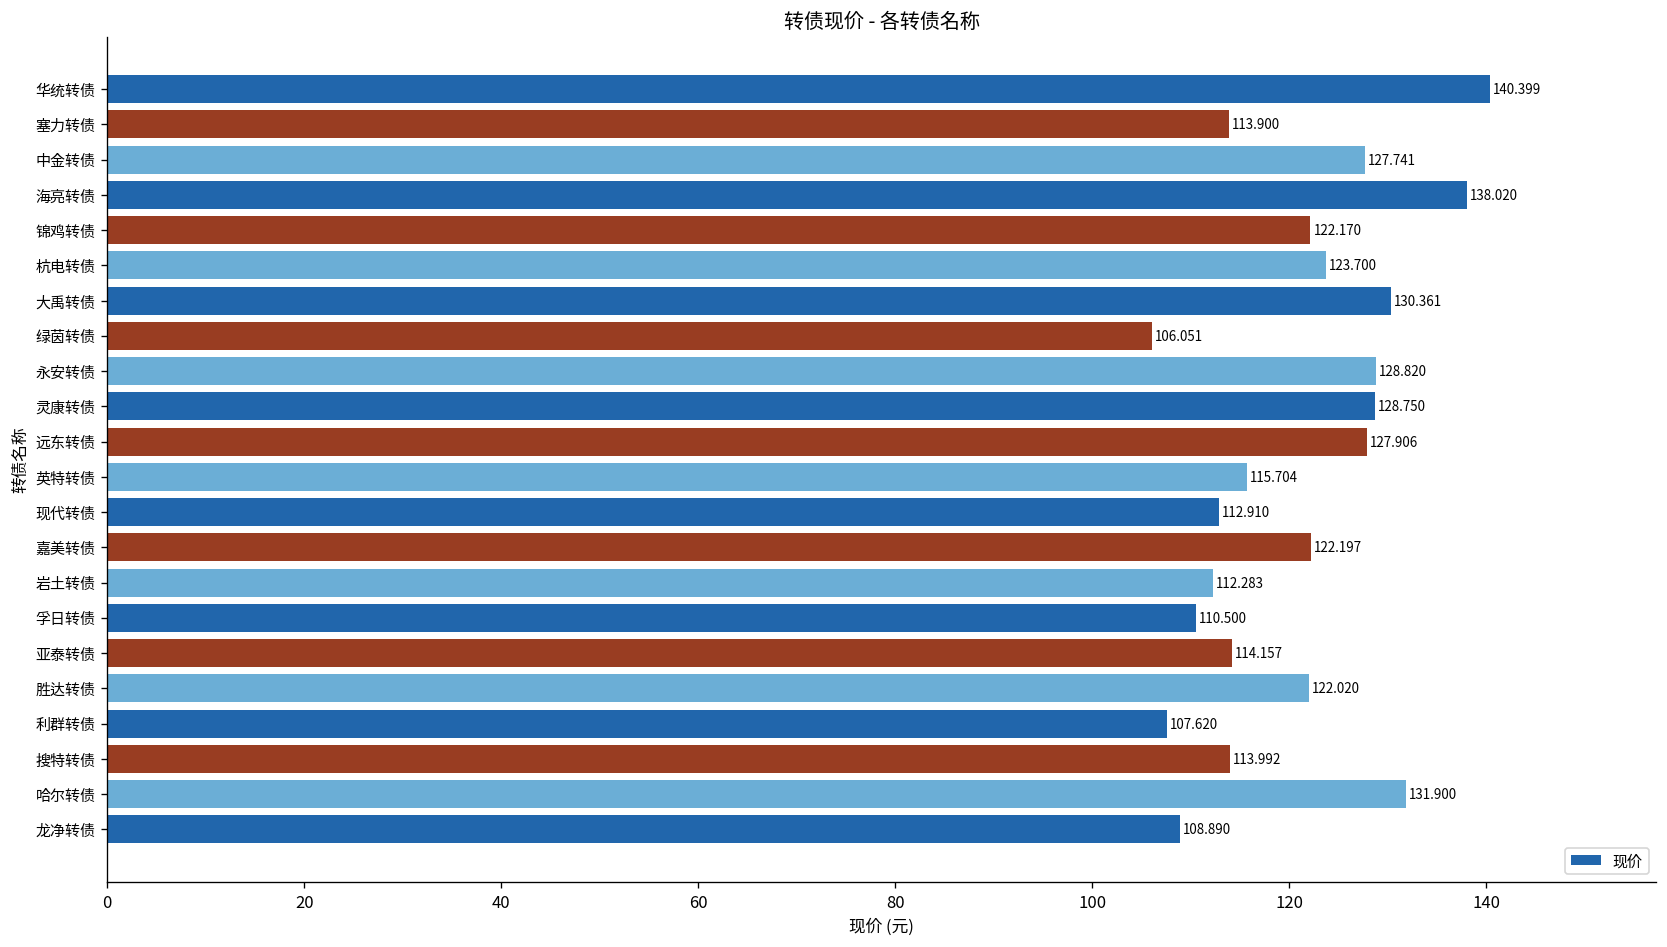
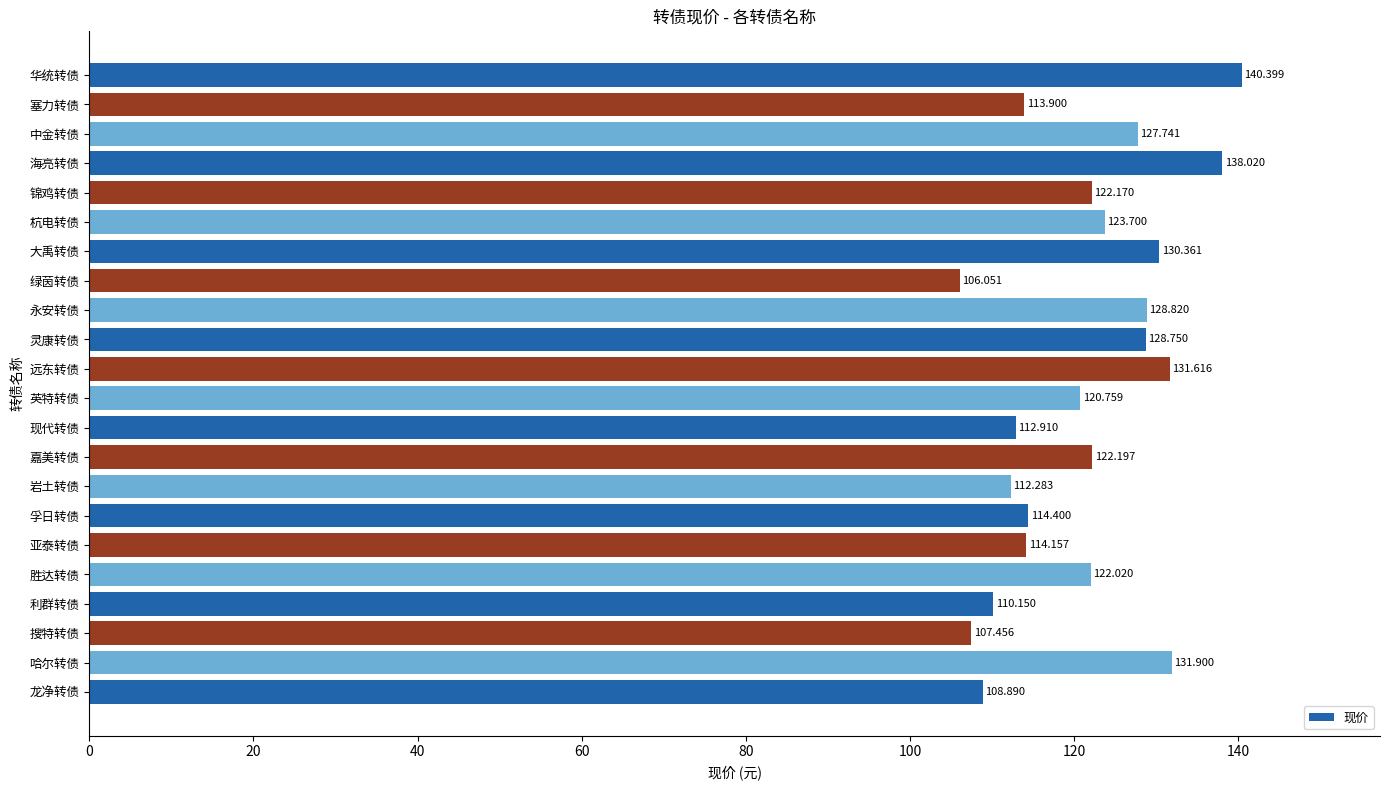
  {
    "华统转债": 140.399,
    "塞力转债": 113.900,
    "中金转债": 127.741,
    "海亮转债": 138.020,
    "锦鸡转债": 122.170,
    "杭电转债": 123.700,
    "大禹转债": 130.361,
    "绿茵转债": 106.051,
    "永安转债": 128.820,
    "灵康转债": 128.750,
-   "远东转债": 127.906,
-   "英特转债": 115.704,
+   "远东转债": 131.616,
+   "英特转债": 120.759,
    "现代转债": 112.910,
    "嘉美转债": 122.197,
    "岩土转债": 112.283,
-   "孚日转债": 110.500,
+   "孚日转债": 114.400,
    "亚泰转债": 114.157,
    "胜达转债": 122.020,
-   "利群转债": 107.620,
-   "搜特转债": 113.992,
+   "利群转债": 110.150,
+   "搜特转债": 107.456,
    "哈尔转债": 131.900,
    "龙净转债": 108.890
  }
